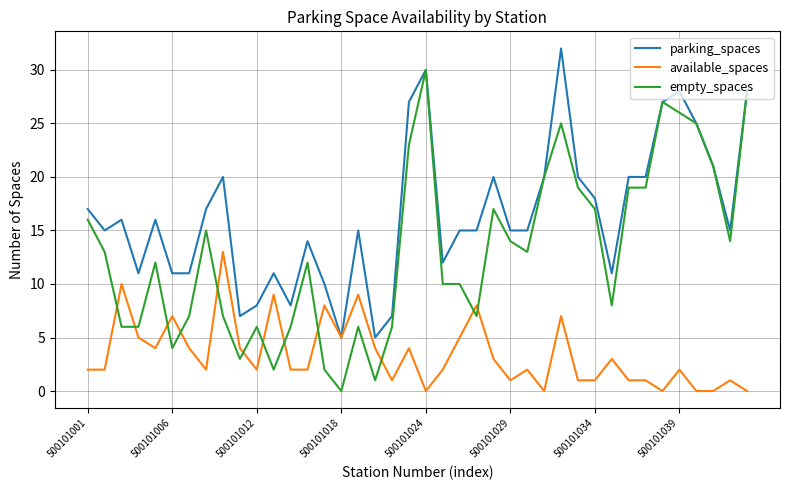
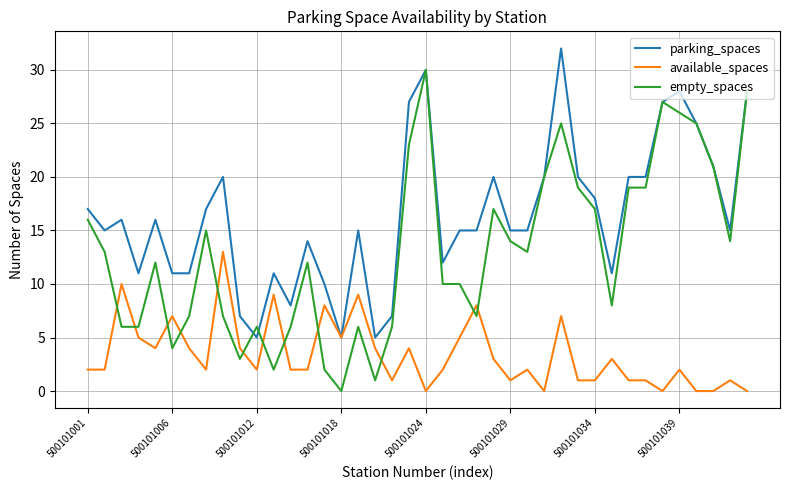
  {
    "parking_spaces": {
      "500101001": 17,
      "500101006": 11,
-     "500101012": 8,
+     "500101012": 5,
      "500101029": 15,
      "500101034": 18
    },
    "available_spaces": {
      "500101001": 2,
      "500101006": 7,
      "500101012": 2,
      "500101024": 0,
      "500101029": 1,
      "500101034": 1,
      "500101039": 2
    },
    "empty_spaces": {
      "500101001": 16,
      "500101006": 4,
      "500101012": 6,
      "500101018": 0,
      "500101029": 14,
      "500101034": 17,
      "500101039": 26
    }
  }
